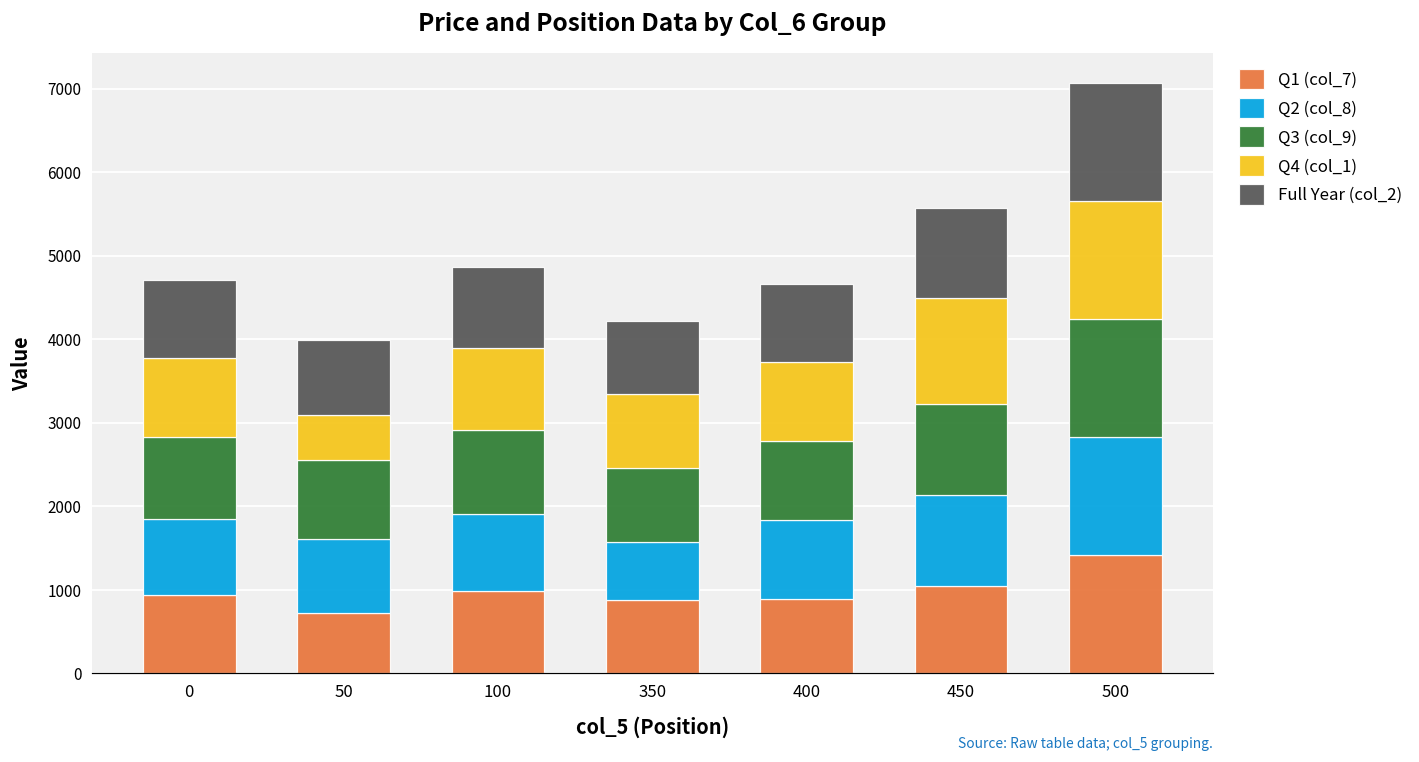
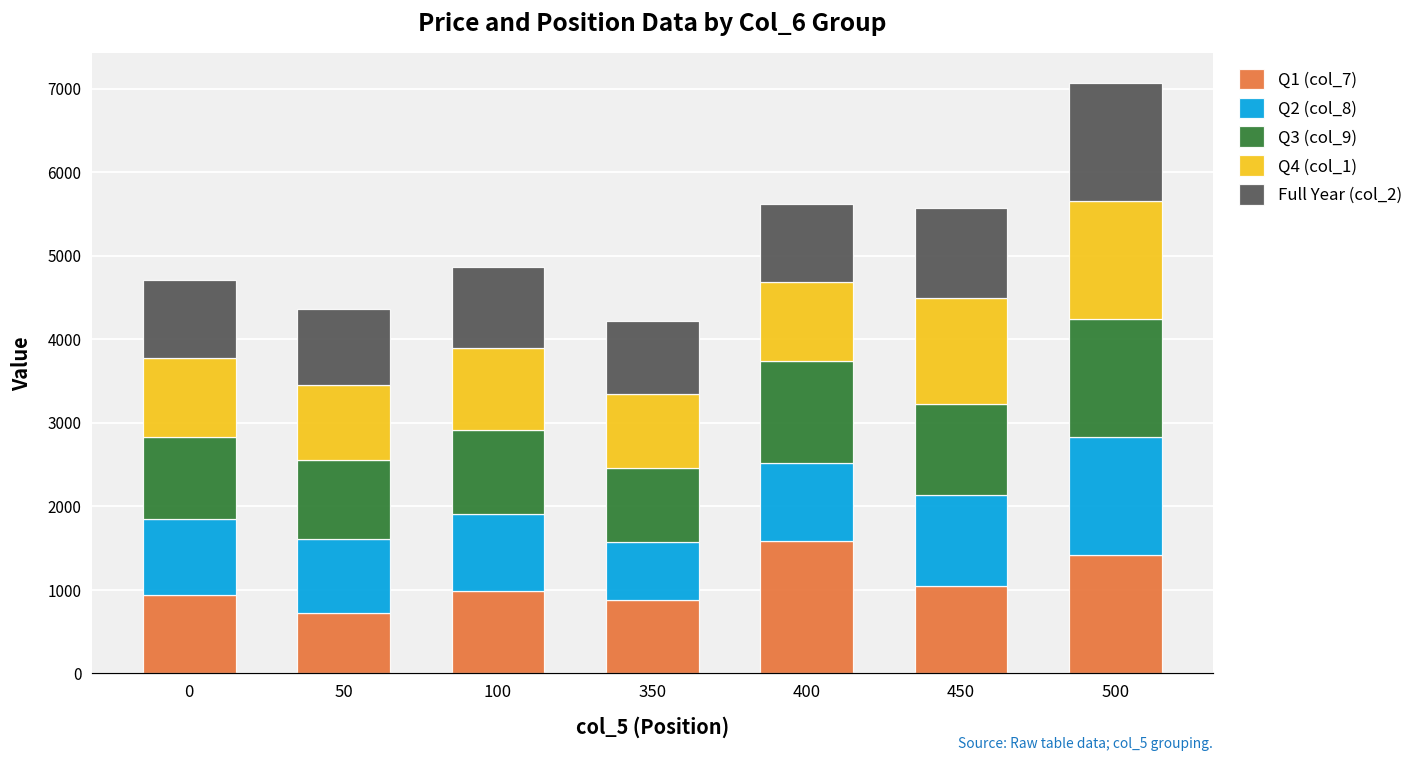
  {
    "Q1 (col_7)": {
      "0": 900,
      "50": 700,
      "100": 1000,
      "350": 900,
-     "400": 900,
+     "400": 1600,
      "450": 1100,
      "500": 1400
    },
    "Q2 (col_8)": {
      "0": 900,
      "50": 900,
      "100": 900,
      "350": 700,
      "400": 900,
      "450": 1100,
      "500": 1400
    },
    "Q3 (col_9)": {
      "0": 1000,
      "50": 900,
      "100": 1000,
      "350": 900,
-     "400": 900,
+     "400": 1200,
      "450": 1100,
      "500": 1400
    },
    "Q4 (col_1)": {
      "0": 900,
-     "50": 500,
+     "50": 900,
      "100": 1000,
      "350": 900,
      "400": 900,
      "450": 1300,
      "500": 1400
    },
    "Full Year (col_2)": {
      "0": 900,
      "50": 900,
      "100": 1000,
      "350": 900,
      "400": 900,
      "450": 1100,
      "500": 1400
    }
  }
